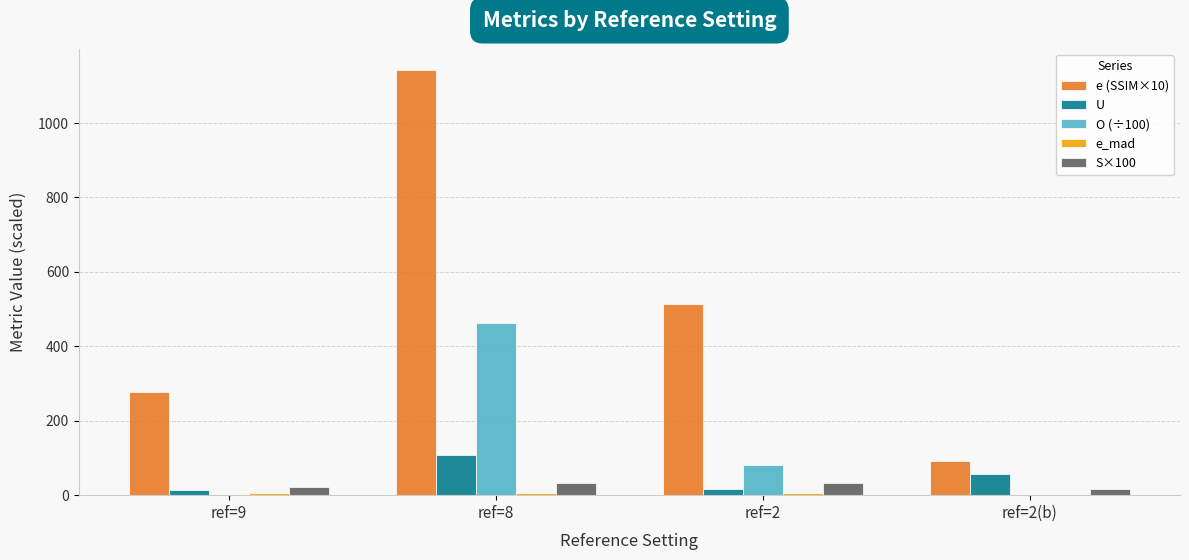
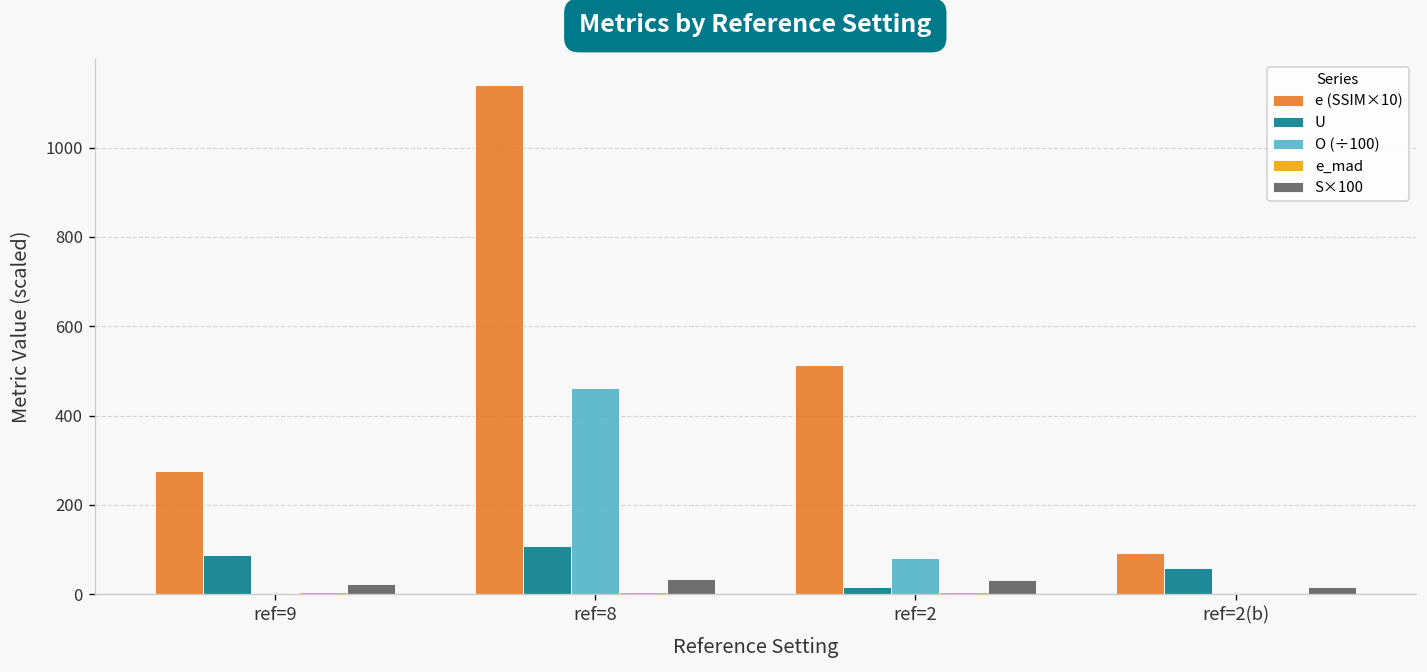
  {
    "U": {
-     "ref=9": 10,
+     "ref=9": 90,
      "ref=8": 110,
      "ref=2": 20,
      "ref=2(b)": 60
    },
    "O (÷100)": {
      "ref=9": 0,
      "ref=8": 460,
      "ref=2": 80
    },
    "S×100": {
      "ref=9": 20,
      "ref=8": 30,
      "ref=2": 30,
      "ref=2(b)": 20
    }
  }
